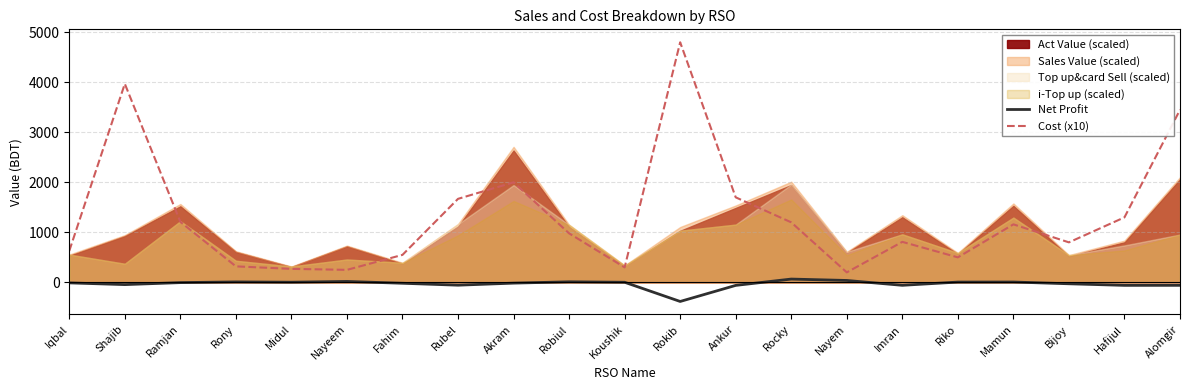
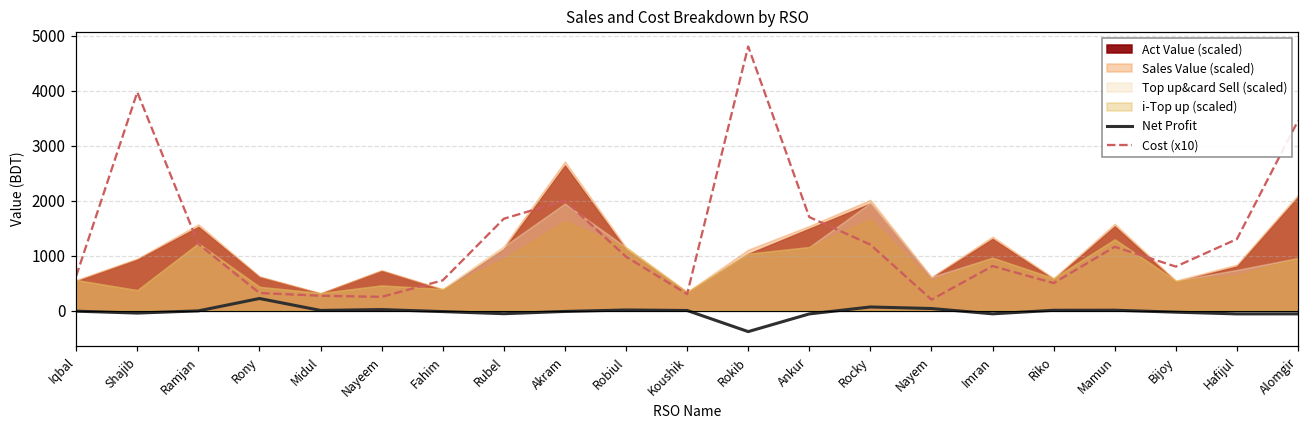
  {
    "Net Profit": {
      "Iqbal": 0,
      "Shajib": 0,
      "Ramjan": 0,
-     "Rony": 0,
+     "Rony": 200,
      "Midul": 0,
      "Nayeem": 0,
      "Fahim": 0,
      "Rubel": -100,
      "Akram": 0,
      "Robiul": 0,
      "Koushik": 0,
      "Rokib": -400,
      "Ankur": -100,
      "Rocky": 100,
      "Nayem": 0,
      "Imran": -100,
      "Riko": 0,
      "Mamun": 0,
      "Bijoy": 0,
      "Hafijul": -100,
      "Alomgir": -100
    },
    "Act Value (scaled)": {
      "Akram": 2600
    },
    "Cost (x10)": {
      "Iqbal": 600,
      "Shajib": 4000,
      "Rony": 300,
      "Nayeem": 300,
      "Fahim": 600,
      "Rubel": 1700,
      "Akram": 2000,
      "Robiul": 1000,
      "Rokib": 4800,
      "Ankur": 1700,
      "Rocky": 1200,
      "Nayem": 200,
      "Imran": 800,
      "Riko": 500,
      "Mamun": 1200,
      "Bijoy": 800,
      "Hafijul": 1300,
      "Alomgir": 3500
    },
    "Top up&card Sell (scaled)": {
      "Akram": 1900,
      "Hafijul": 700
    }
  }
